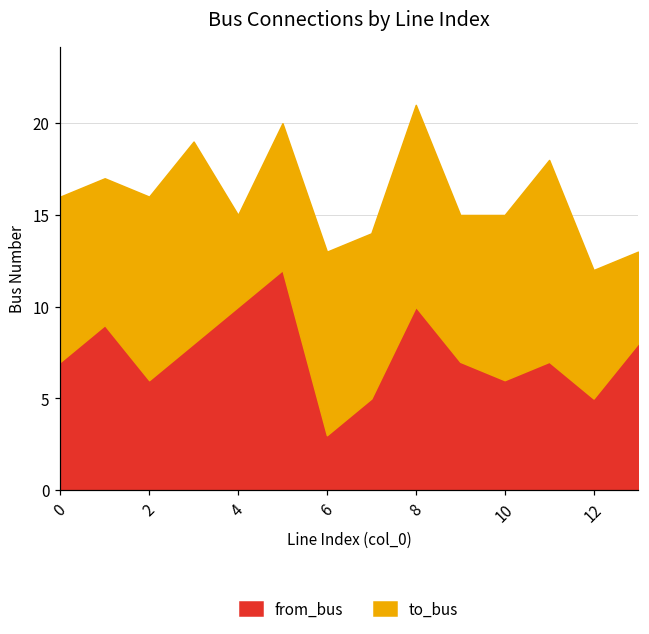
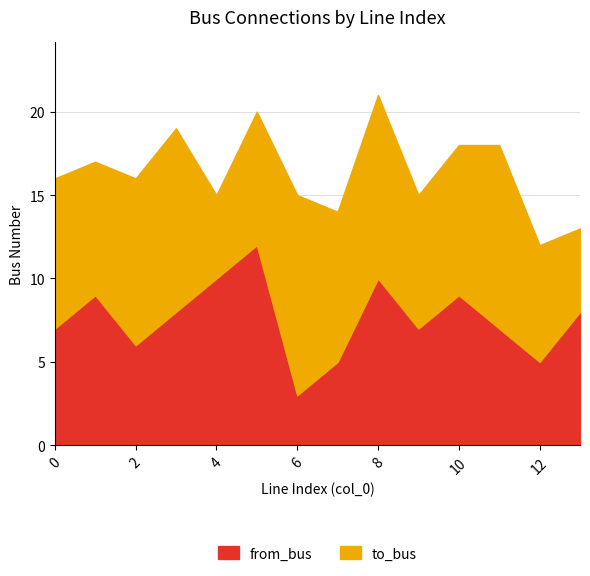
  {
    "from_bus": {
-     "10": 6
+     "10": 9
    },
    "to_bus": {
      "0": 9,
      "2": 10,
      "4": 5,
-     "6": 10,
+     "6": 12,
      "8": 11,
      "10": 9,
      "12": 7
    }
  }
